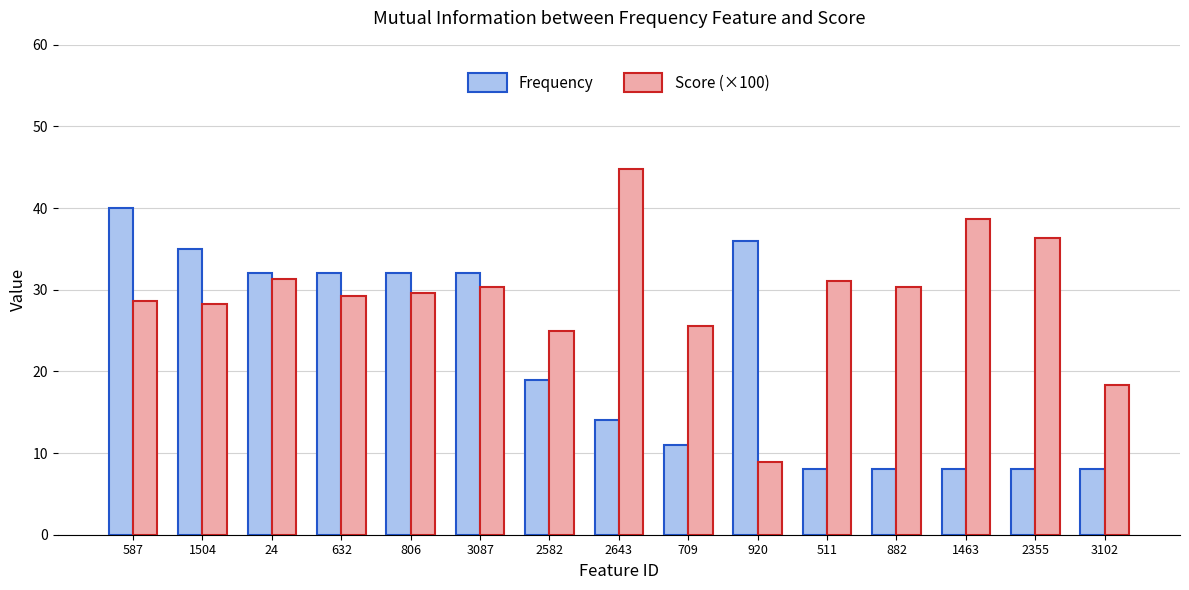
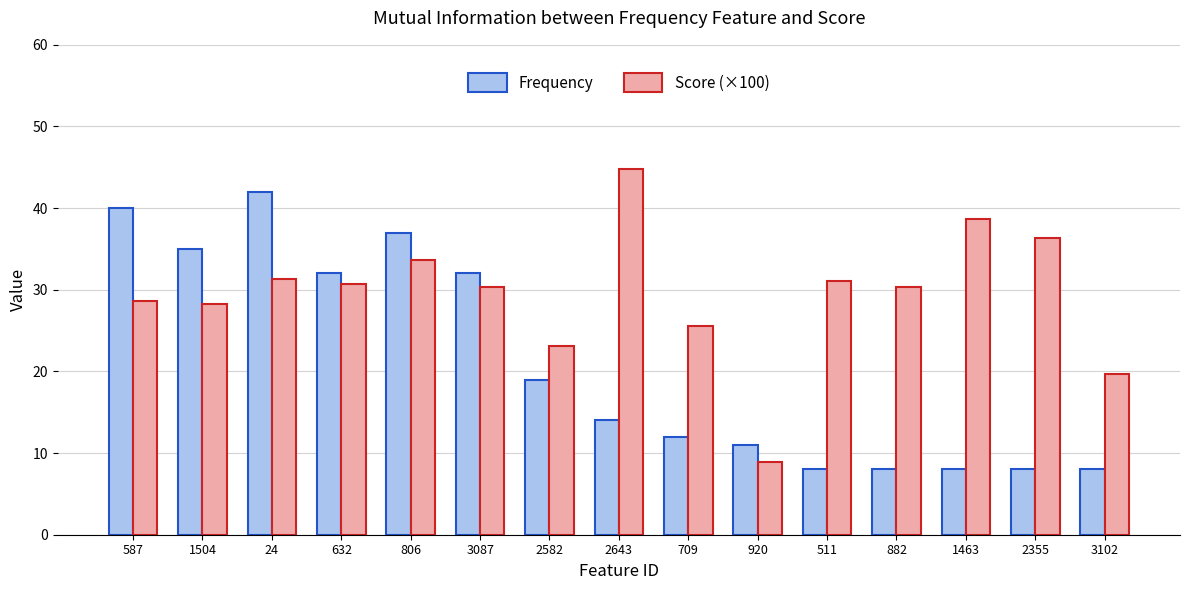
  {
    "Frequency": {
      "587": 40,
      "1504": 35,
-     "24": 32,
+     "24": 42,
      "632": 32,
-     "806": 32,
+     "806": 37,
      "3087": 32,
      "2582": 19,
      "2643": 14,
-     "709": 11,
-     "920": 36,
+     "709": 12,
+     "920": 11,
      "511": 8,
      "882": 8,
      "1463": 8,
      "2355": 8,
      "3102": 8
    },
    "Score (×100)": {
      "587": 29,
      "1504": 28,
      "24": 31,
-     "632": 29,
-     "806": 30,
+     "632": 31,
+     "806": 34,
      "3087": 30,
-     "2582": 25,
+     "2582": 23,
      "2643": 45,
      "709": 26,
      "920": 9,
      "511": 31,
      "882": 30,
      "1463": 39,
      "2355": 36,
-     "3102": 18
+     "3102": 20
    }
  }
